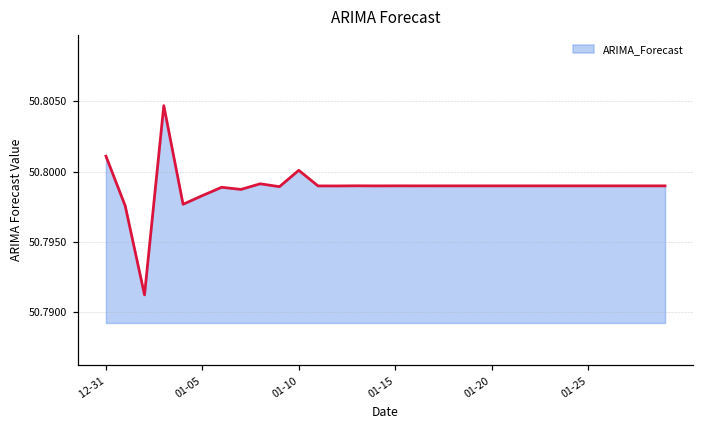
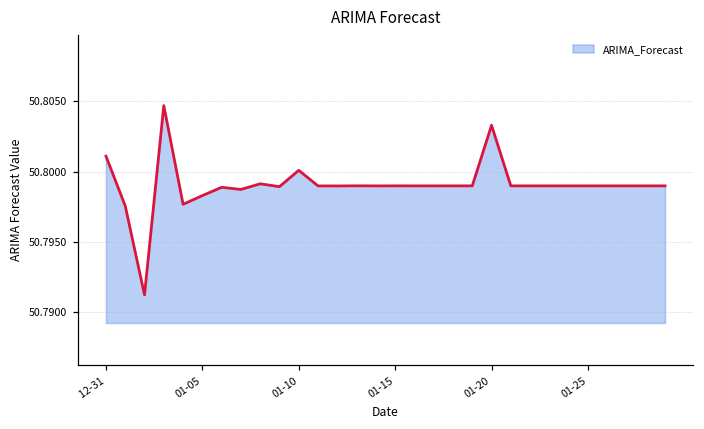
  {
    "12-31": 50.8011,
    "01-05": 50.7983,
    "01-10": 50.8001,
    "01-15": 50.7990,
-   "01-20": 50.7990,
+   "01-20": 50.8033,
    "01-25": 50.7990
  }
